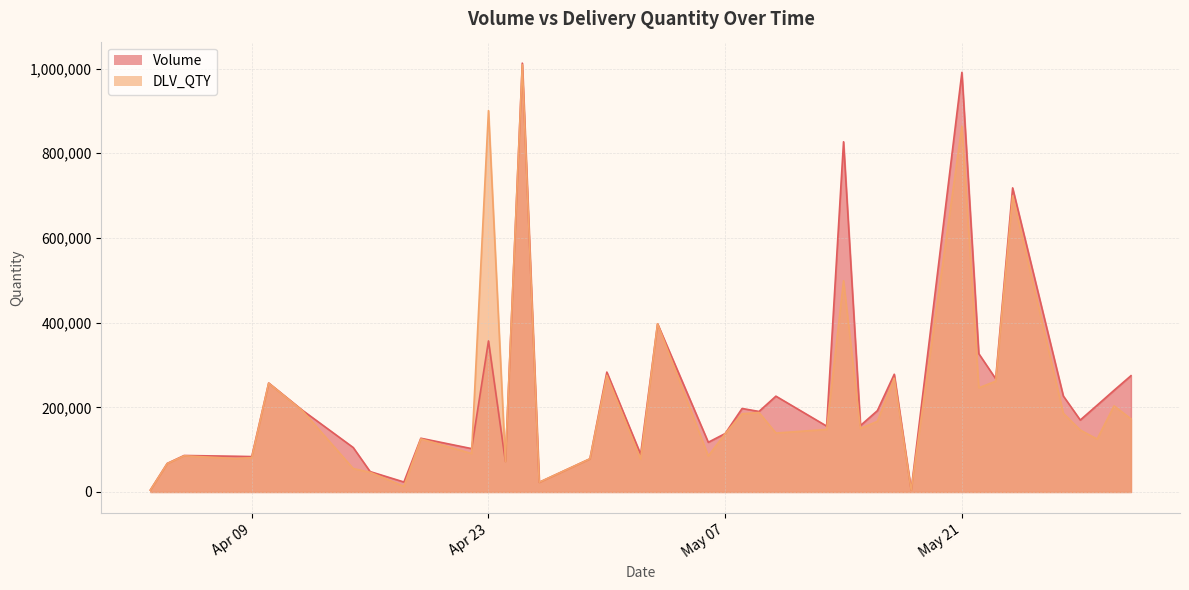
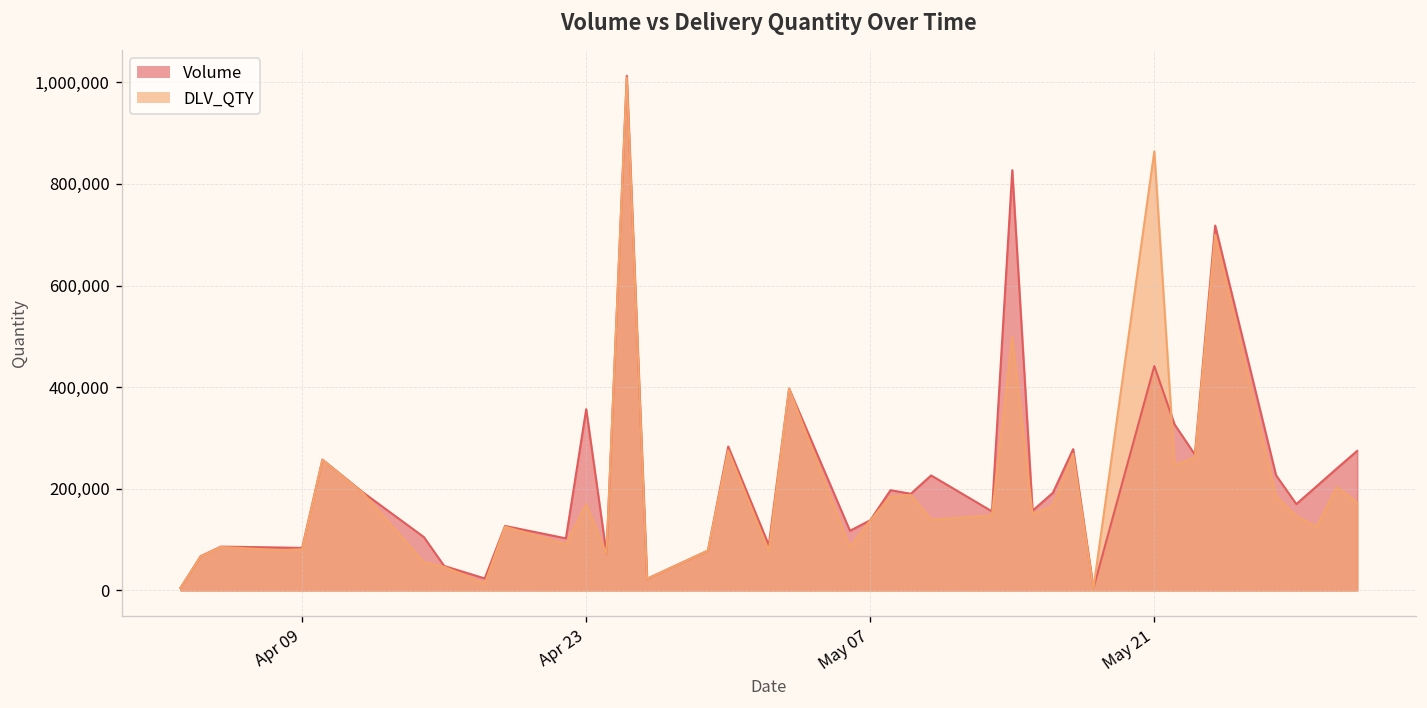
  {
    "Volume": {
      "Apr 23": "360,000",
-     "May 21": "990,000"
+     "May 21": "440,000"
    },
    "DLV_QTY": {
-     "Apr 23": "900,000",
+     "Apr 23": "170,000",
      "May 21": "860,000"
    }
  }
